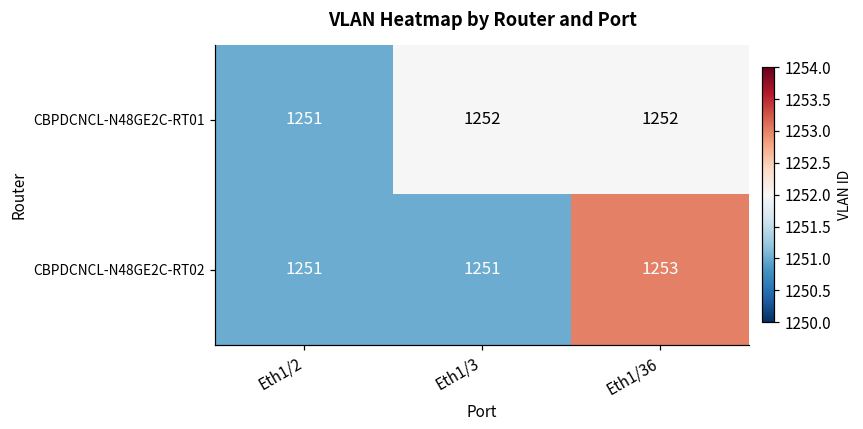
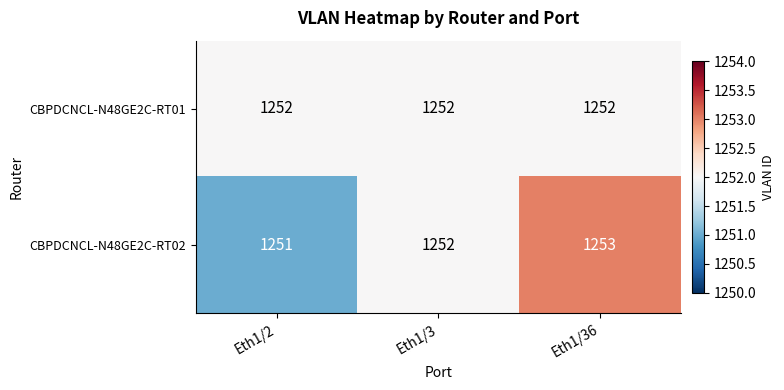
  {
    "CBPDCNCL-N48GE2C-RT01": {
-     "Eth1/2": 1251,
+     "Eth1/2": 1252,
      "Eth1/3": 1252,
      "Eth1/36": 1252
    },
    "CBPDCNCL-N48GE2C-RT02": {
      "Eth1/2": 1251,
-     "Eth1/3": 1251,
+     "Eth1/3": 1252,
      "Eth1/36": 1253
    }
  }
